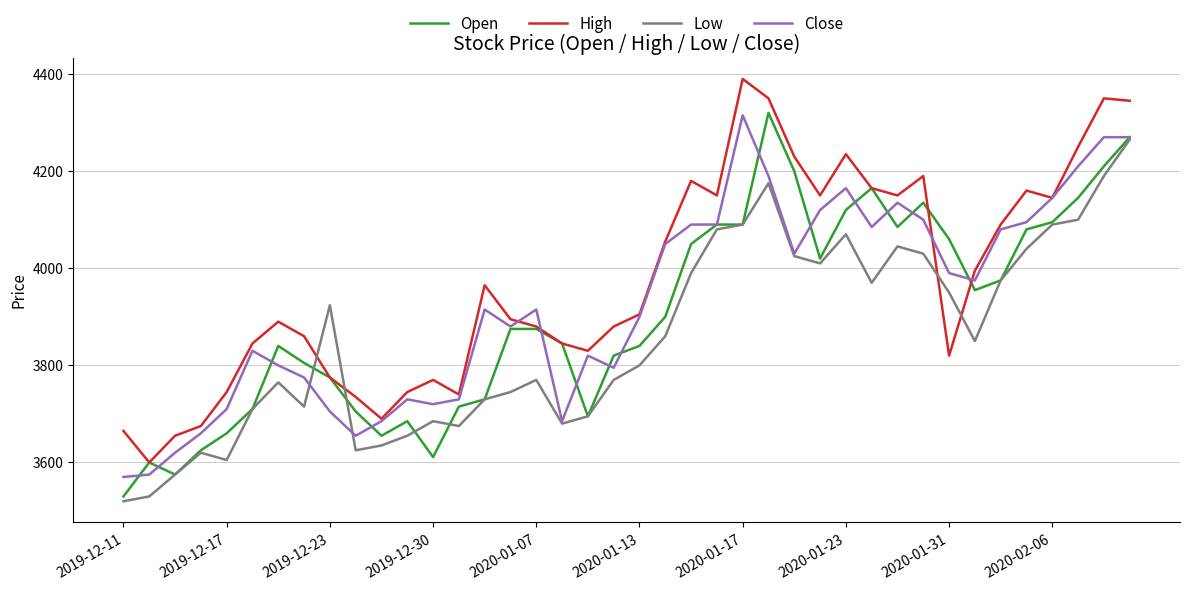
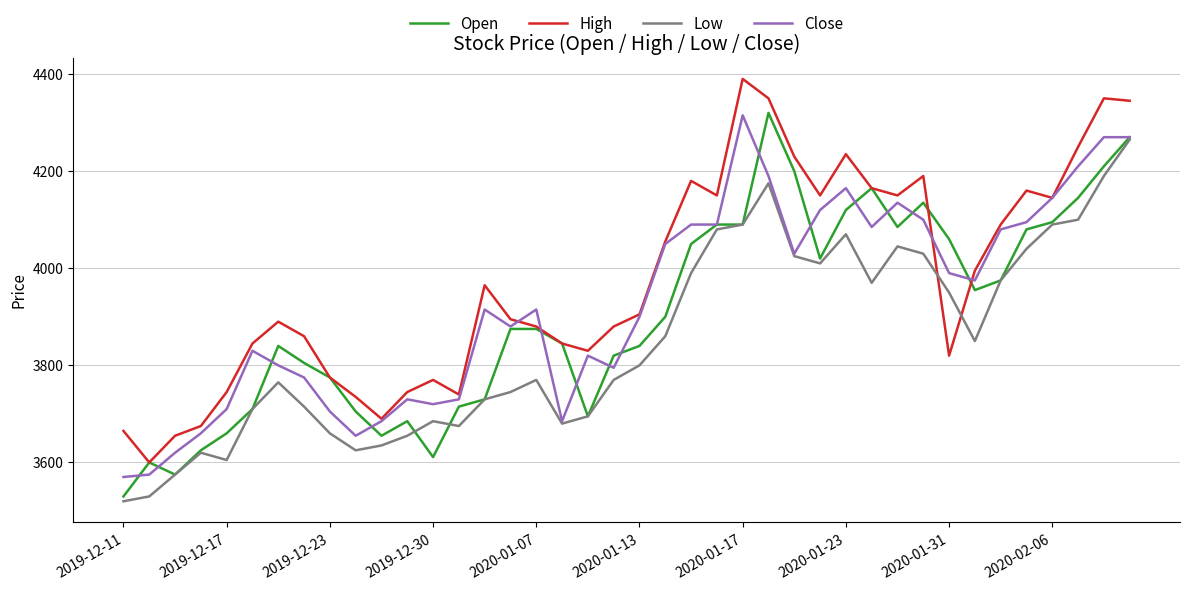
  {
    "Open": {
      "2019-12-11": 3530,
      "2019-12-17": 3660,
      "2019-12-30": 3610,
      "2020-01-13": 3840,
      "2020-01-23": 4120,
      "2020-01-31": 4060
    },
    "High": {
      "2019-12-11": 3670,
      "2019-12-17": 3750,
      "2019-12-30": 3770,
      "2020-01-17": 4390,
      "2020-01-23": 4240,
      "2020-01-31": 3820
    },
    "Low": {
      "2019-12-11": 3520,
      "2019-12-17": 3610,
-     "2019-12-23": 3920,
+     "2019-12-23": 3660,
      "2019-12-30": 3690,
      "2020-01-07": 3770,
      "2020-01-13": 3800,
      "2020-01-23": 4070,
      "2020-01-31": 3950
    },
    "Close": {
      "2019-12-11": 3570,
      "2019-12-17": 3710,
      "2019-12-23": 3710,
      "2019-12-30": 3720,
      "2020-01-07": 3920,
      "2020-01-17": 4320,
      "2020-01-23": 4170,
      "2020-01-31": 3990
    }
  }
